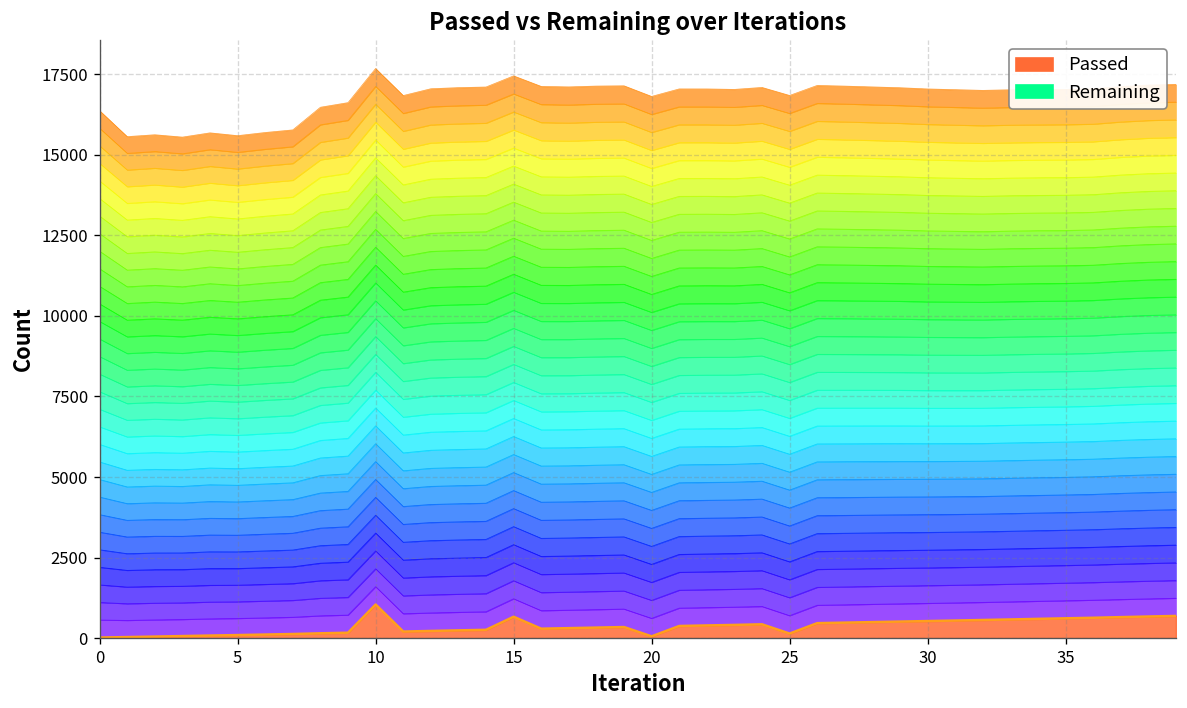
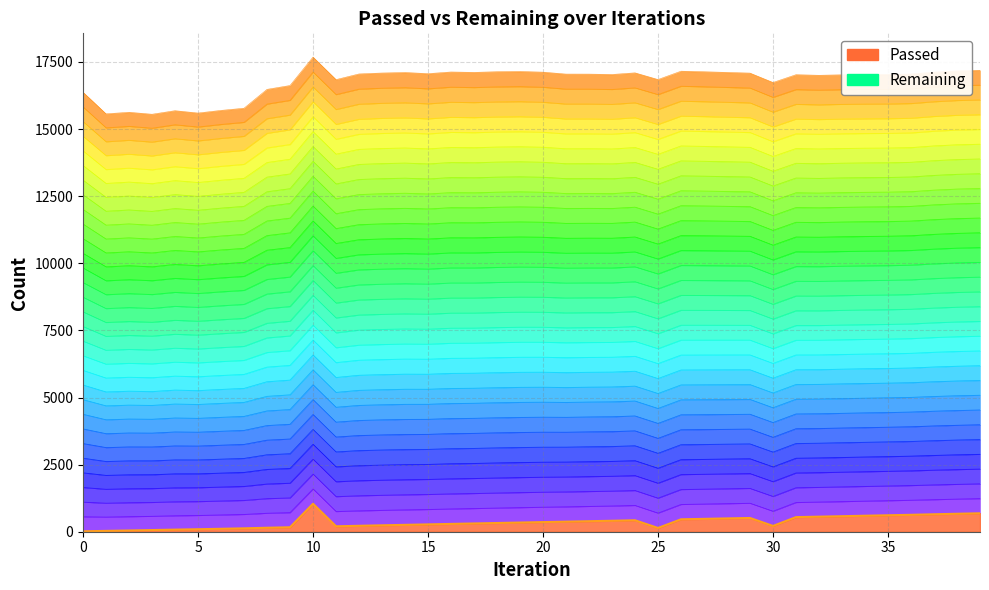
  {
    "Passed": {
      "0": 0,
      "5": 100,
      "10": 1000,
-     "15": 700,
-     "20": 100,
+     "15": 300,
+     "20": 400,
      "25": 100,
-     "30": 500,
+     "30": 200,
      "35": 600
    }
  }
